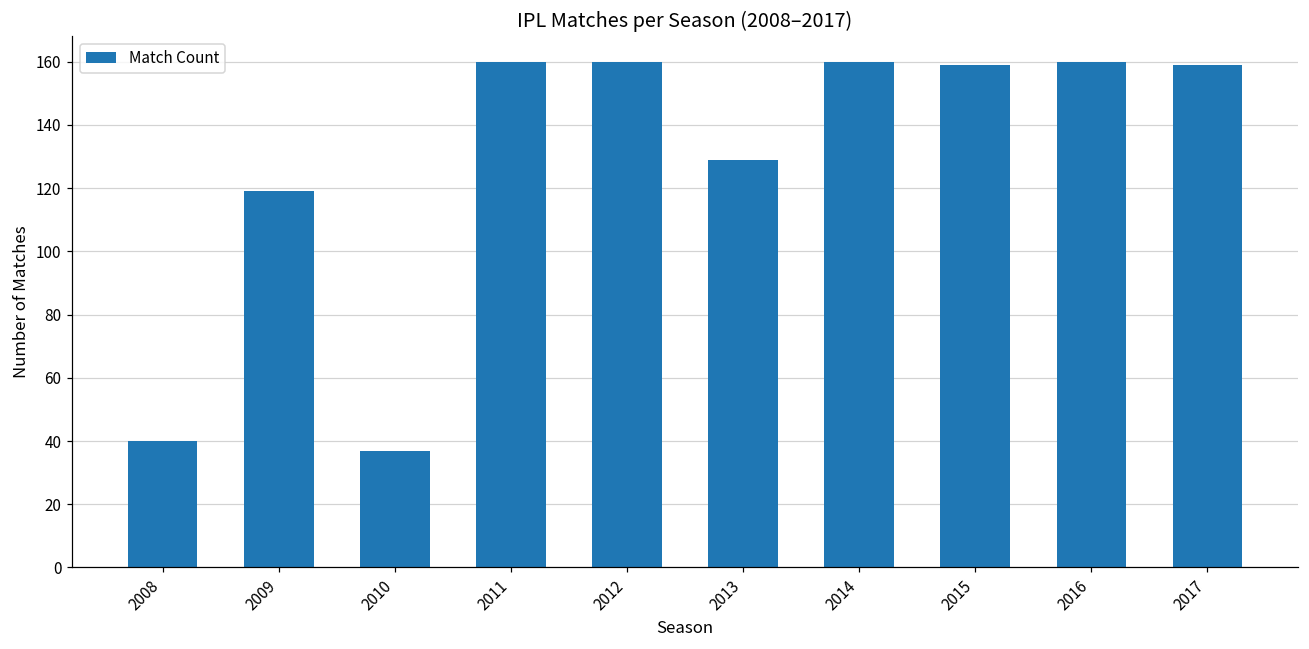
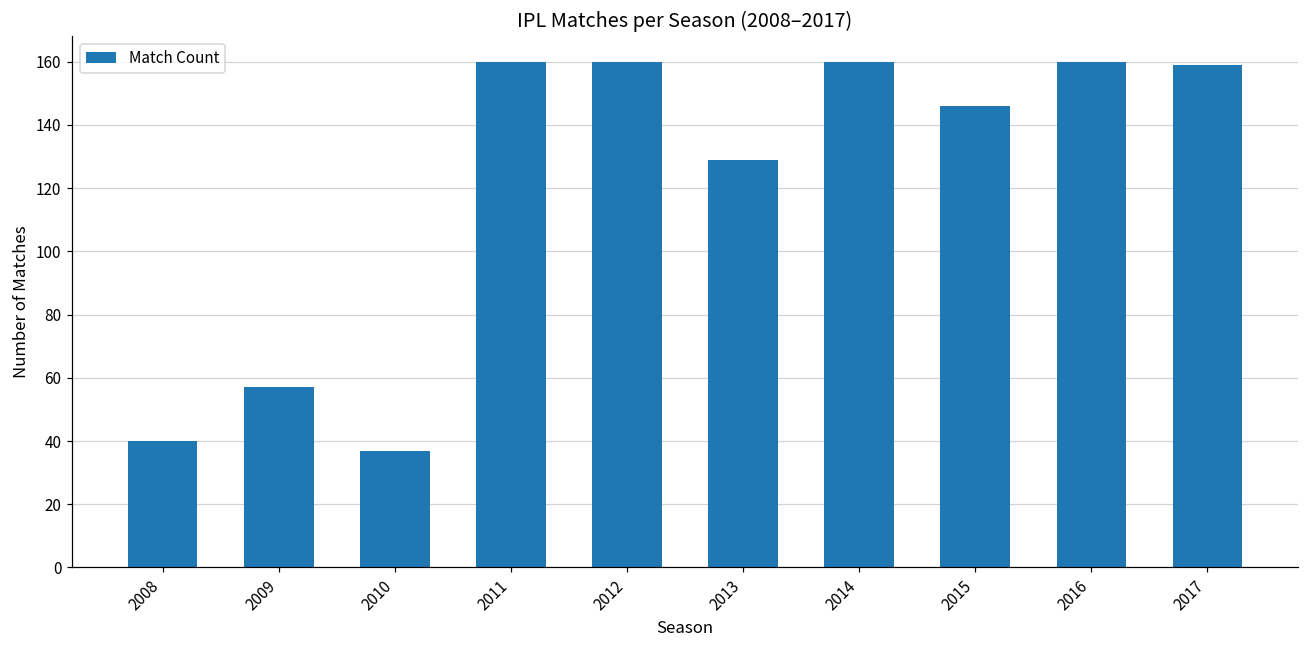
  {
    "2008": 40,
-   "2009": 119,
+   "2009": 57,
    "2010": 37,
    "2011": 160,
    "2012": 160,
    "2013": 129,
    "2014": 160,
-   "2015": 159,
+   "2015": 146,
    "2016": 160,
    "2017": 159
  }
